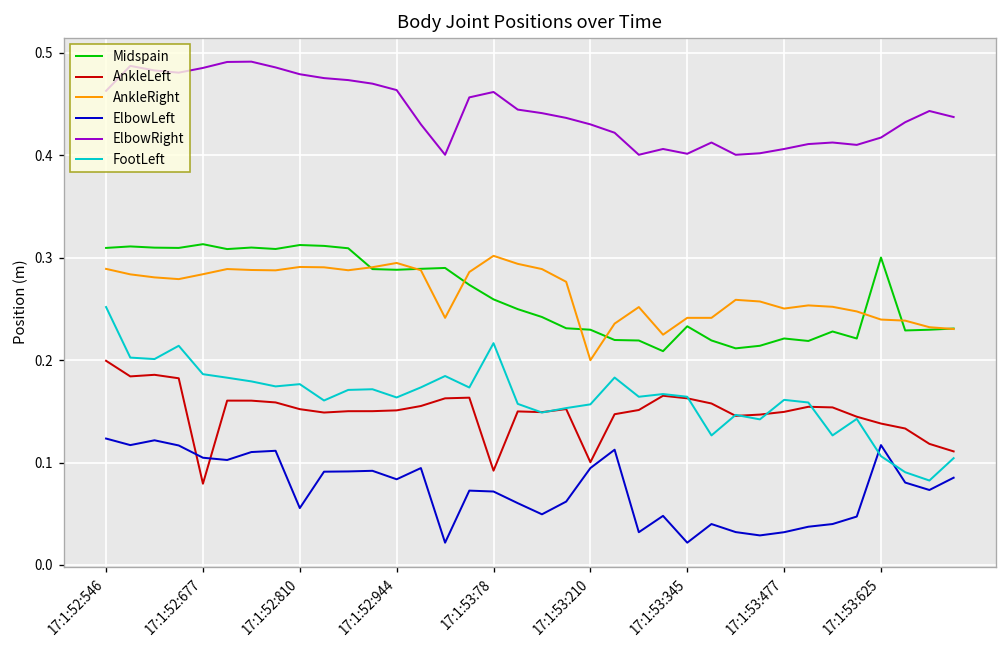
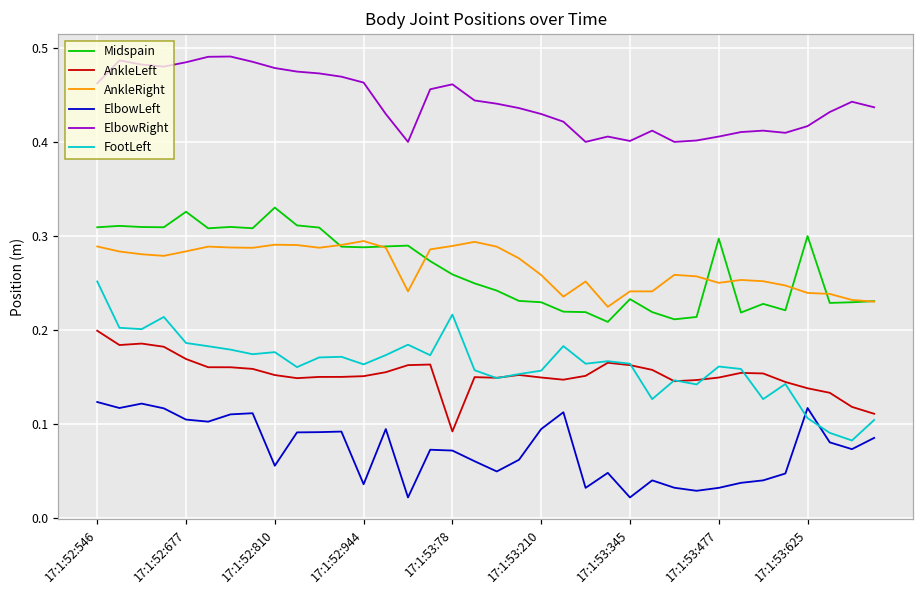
  {
    "Midspain": {
      "17:1:52:546": 0.31,
-     "17:1:52:677": 0.31,
-     "17:1:52:810": 0.31,
+     "17:1:52:677": 0.33,
+     "17:1:52:810": 0.33,
      "17:1:52:944": 0.29,
      "17:1:53:78": 0.26,
      "17:1:53:210": 0.23,
      "17:1:53:345": 0.23,
-     "17:1:53:477": 0.22,
+     "17:1:53:477": 0.30,
      "17:1:53:625": 0.30
    },
    "AnkleLeft": {
      "17:1:52:546": 0.20,
-     "17:1:52:677": 0.08,
+     "17:1:52:677": 0.17,
      "17:1:52:810": 0.15,
      "17:1:52:944": 0.15,
      "17:1:53:78": 0.09,
-     "17:1:53:210": 0.10,
+     "17:1:53:210": 0.15,
      "17:1:53:477": 0.15,
      "17:1:53:625": 0.14
    },
    "AnkleRight": {
      "17:1:52:546": 0.29,
      "17:1:52:677": 0.28,
      "17:1:52:810": 0.29,
      "17:1:52:944": 0.29,
-     "17:1:53:78": 0.30,
-     "17:1:53:210": 0.20,
+     "17:1:53:78": 0.29,
+     "17:1:53:210": 0.26,
      "17:1:53:345": 0.24,
      "17:1:53:477": 0.25,
      "17:1:53:625": 0.24
    },
    "ElbowLeft": {
      "17:1:52:546": 0.12,
      "17:1:52:677": 0.10,
      "17:1:52:810": 0.06,
-     "17:1:52:944": 0.08,
+     "17:1:52:944": 0.04,
      "17:1:53:78": 0.07,
      "17:1:53:210": 0.09,
      "17:1:53:345": 0.02,
      "17:1:53:477": 0.03,
      "17:1:53:625": 0.12
    },
    "ElbowRight": {
      "17:1:52:677": 0.49,
      "17:1:52:810": 0.48,
      "17:1:52:944": 0.46,
      "17:1:53:78": 0.46,
      "17:1:53:210": 0.43,
      "17:1:53:345": 0.40,
      "17:1:53:477": 0.41,
      "17:1:53:625": 0.42
    },
    "FootLeft": {
      "17:1:52:546": 0.25,
      "17:1:52:677": 0.19,
      "17:1:52:810": 0.18,
      "17:1:52:944": 0.16,
      "17:1:53:78": 0.22,
      "17:1:53:210": 0.16,
      "17:1:53:477": 0.16,
      "17:1:53:625": 0.11
    }
  }
